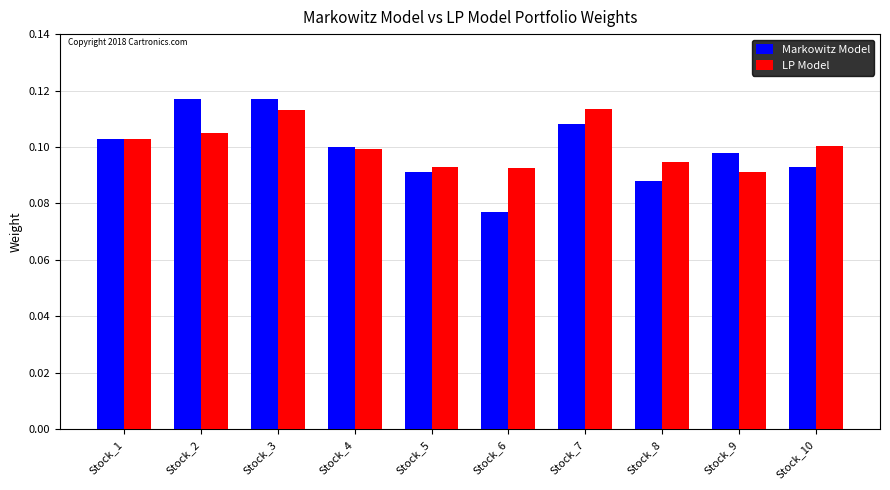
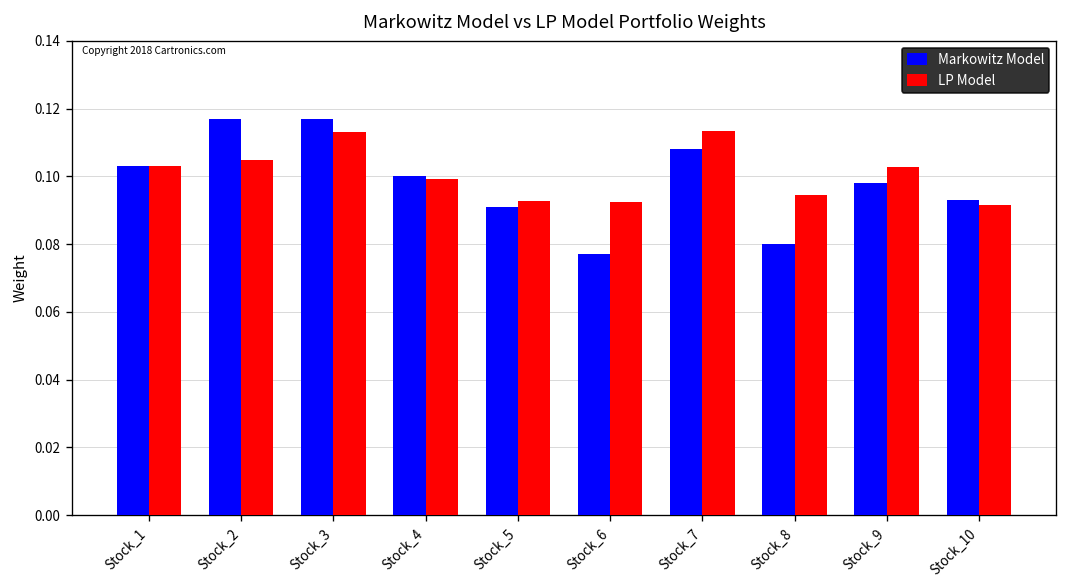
  {
    "Markowitz Model": {
      "Stock_1": 0.103,
      "Stock_2": 0.117,
      "Stock_3": 0.117,
      "Stock_4": 0.100,
      "Stock_5": 0.091,
      "Stock_6": 0.077,
      "Stock_7": 0.108,
-     "Stock_8": 0.088,
+     "Stock_8": 0.080,
      "Stock_9": 0.098,
      "Stock_10": 0.093
    },
    "LP Model": {
      "Stock_1": 0.103,
      "Stock_2": 0.105,
      "Stock_3": 0.113,
      "Stock_4": 0.099,
      "Stock_5": 0.093,
      "Stock_6": 0.092,
      "Stock_7": 0.114,
      "Stock_8": 0.095,
-     "Stock_9": 0.091,
-     "Stock_10": 0.100
+     "Stock_9": 0.103,
+     "Stock_10": 0.092
    }
  }
